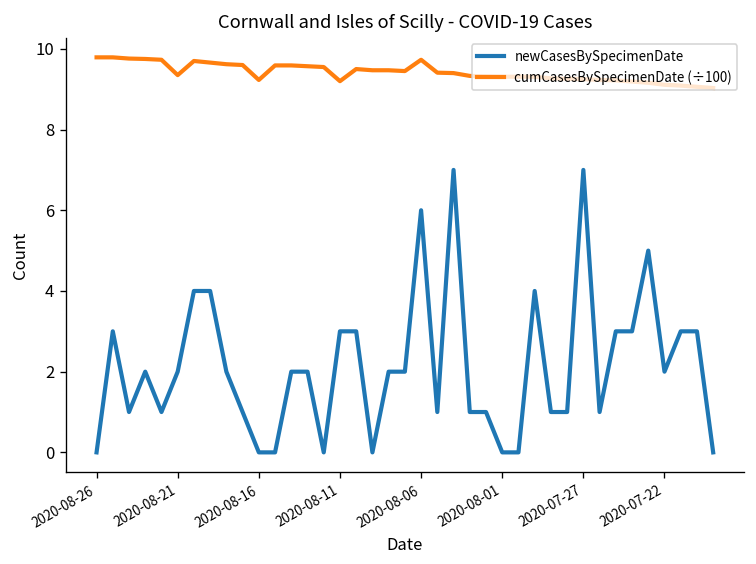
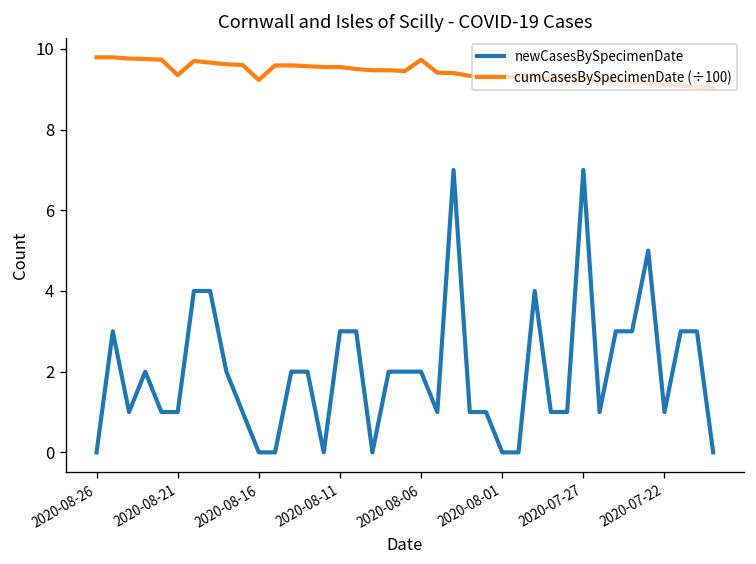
  {
    "newCasesBySpecimenDate": {
      "2020-08-26": 0,
-     "2020-08-21": 2,
+     "2020-08-21": 1,
      "2020-08-16": 0,
      "2020-08-11": 3,
-     "2020-08-06": 6,
+     "2020-08-06": 2,
      "2020-08-01": 0,
      "2020-07-27": 7,
-     "2020-07-22": 2
+     "2020-07-22": 1
    },
    "cumCasesBySpecimenDate (÷100)": {
      "2020-08-26": 9.8,
      "2020-08-21": 9.4,
      "2020-08-16": 9.2,
-     "2020-08-11": 9.2,
+     "2020-08-11": 9.6,
      "2020-08-06": 9.7
    }
  }
